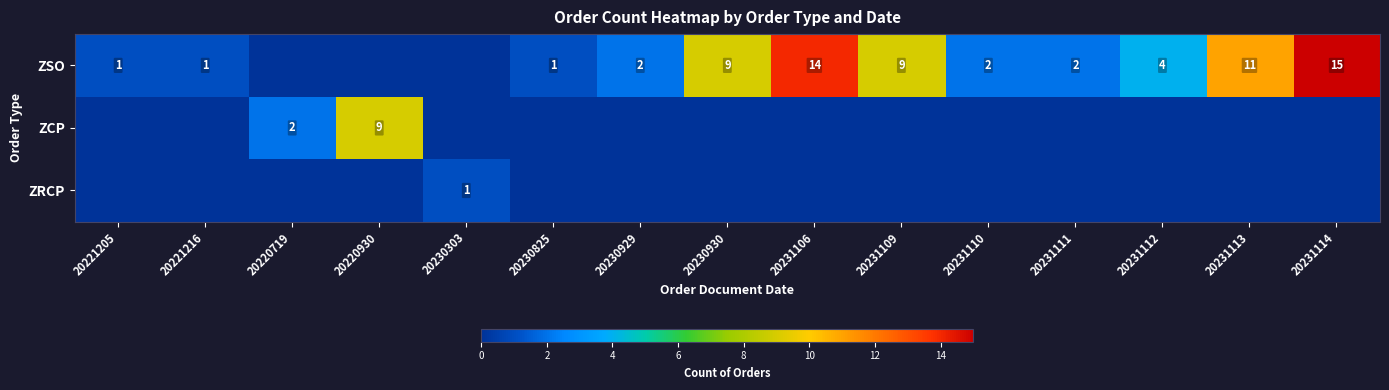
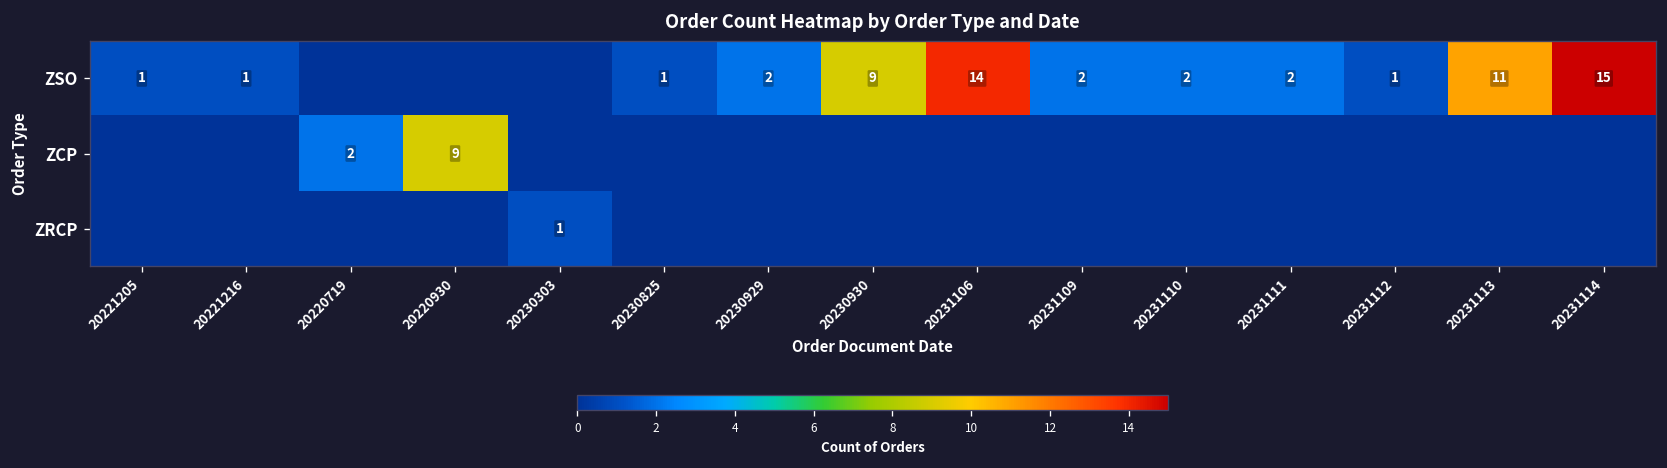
  {
    "ZSO": {
-     "20231109": 9,
-     "20231112": 4
+     "20231109": 2,
+     "20231112": 1
    }
  }
